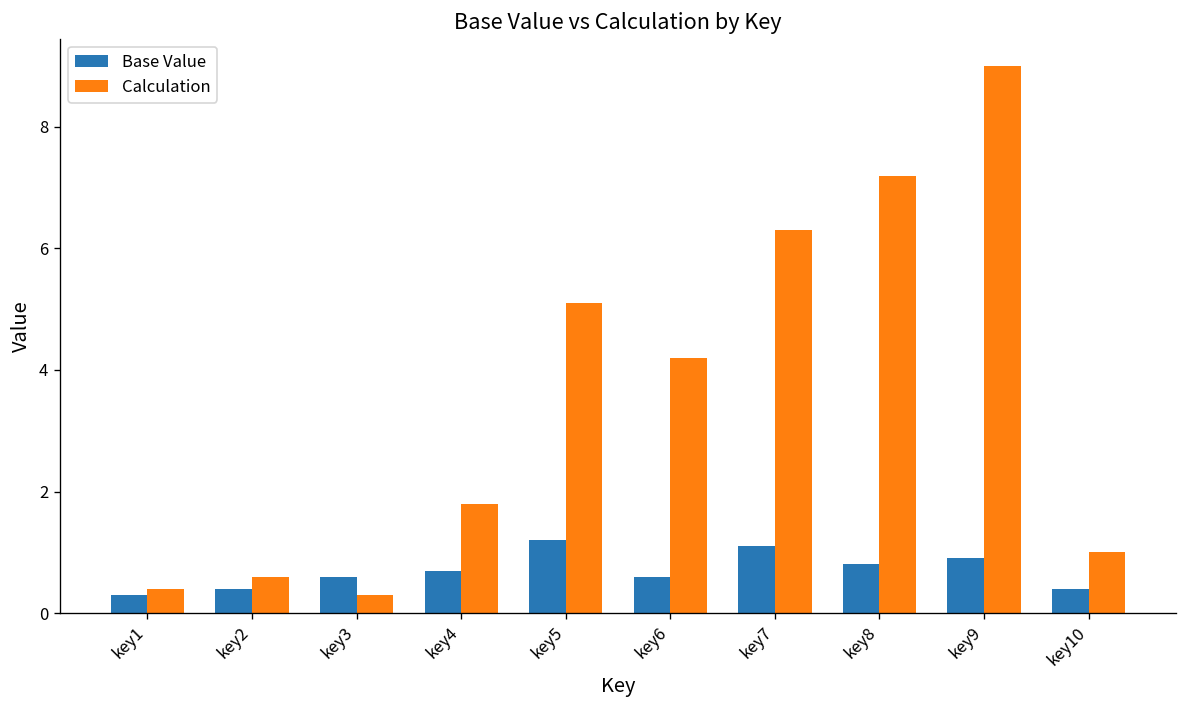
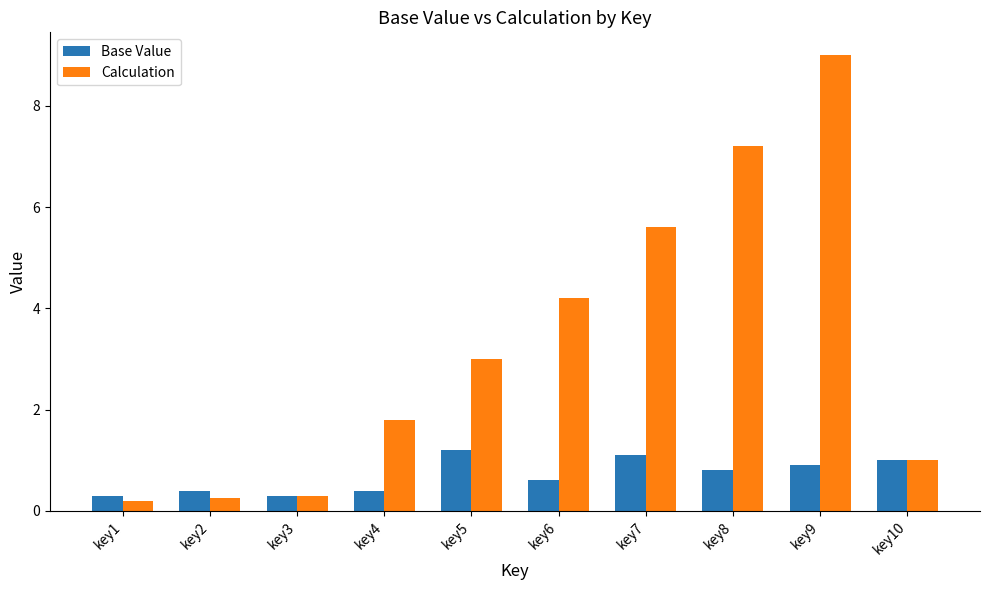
  {
    "Base Value": {
      "key1": 0.3,
      "key2": 0.4,
-     "key3": 0.6,
-     "key4": 0.7,
+     "key3": 0.3,
+     "key4": 0.4,
      "key5": 1.2,
      "key6": 0.6,
      "key7": 1.1,
      "key8": 0.8,
      "key9": 0.9,
-     "key10": 0.4
+     "key10": 1.0
    },
    "Calculation": {
-     "key1": 0.4,
-     "key2": 0.6,
+     "key1": 0.2,
+     "key2": 0.2,
      "key3": 0.3,
      "key4": 1.8,
-     "key5": 5.1,
+     "key5": 3.0,
      "key6": 4.2,
-     "key7": 6.3,
+     "key7": 5.6,
      "key8": 7.2,
      "key9": 9.0,
      "key10": 1.0
    }
  }
